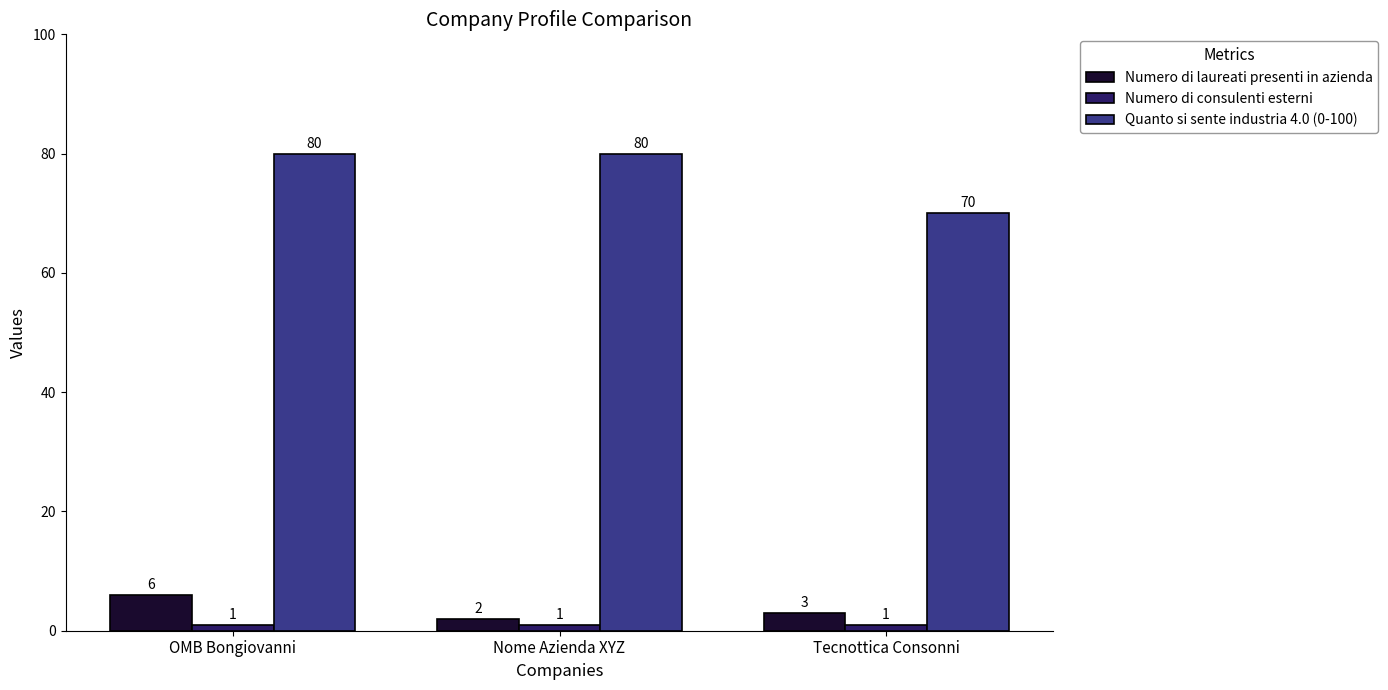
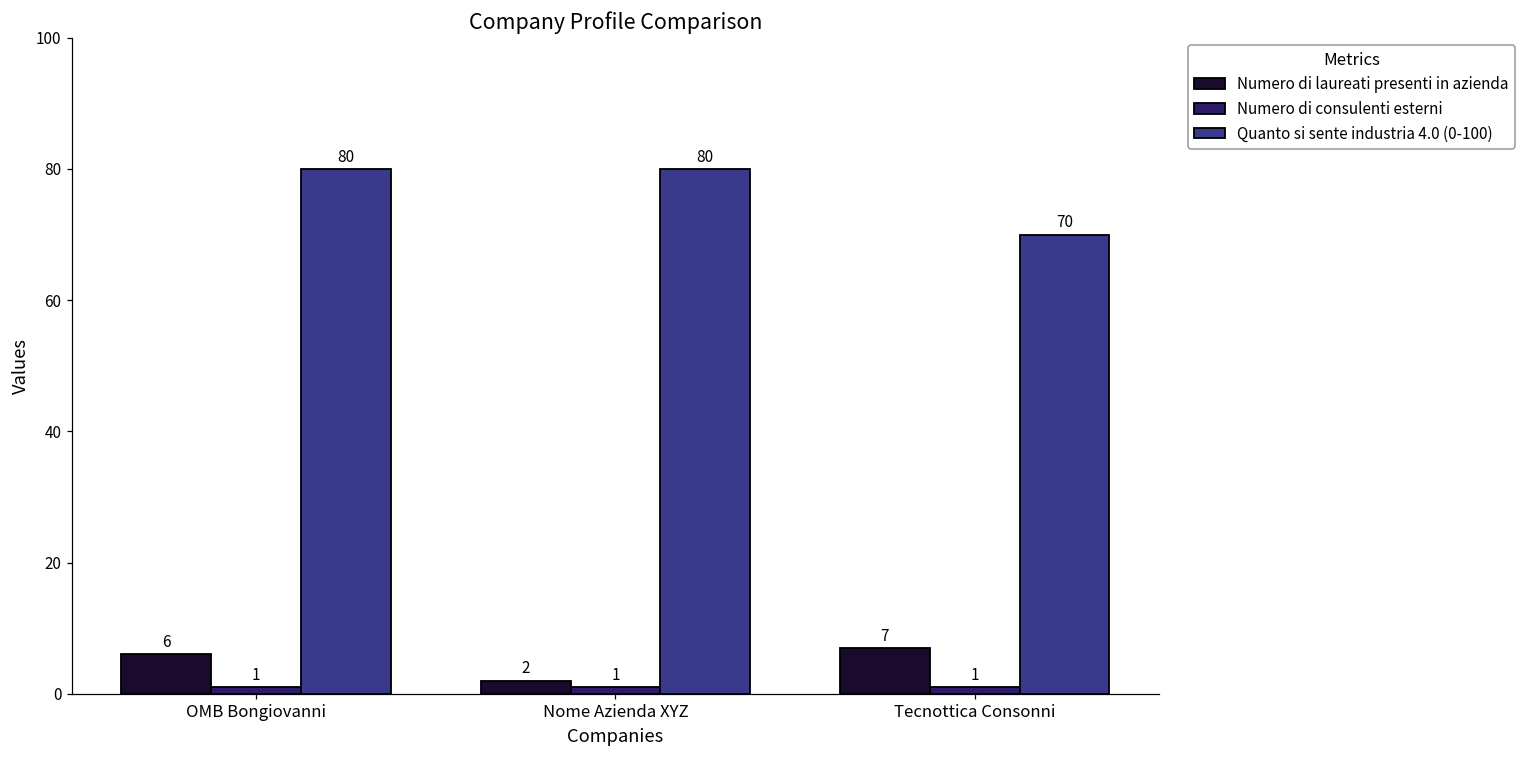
  {
    "Numero di laureati presenti in azienda": {
      "OMB Bongiovanni": 6,
      "Nome Azienda XYZ": 2,
-     "Tecnottica Consonni": 3
+     "Tecnottica Consonni": 7
    }
  }
